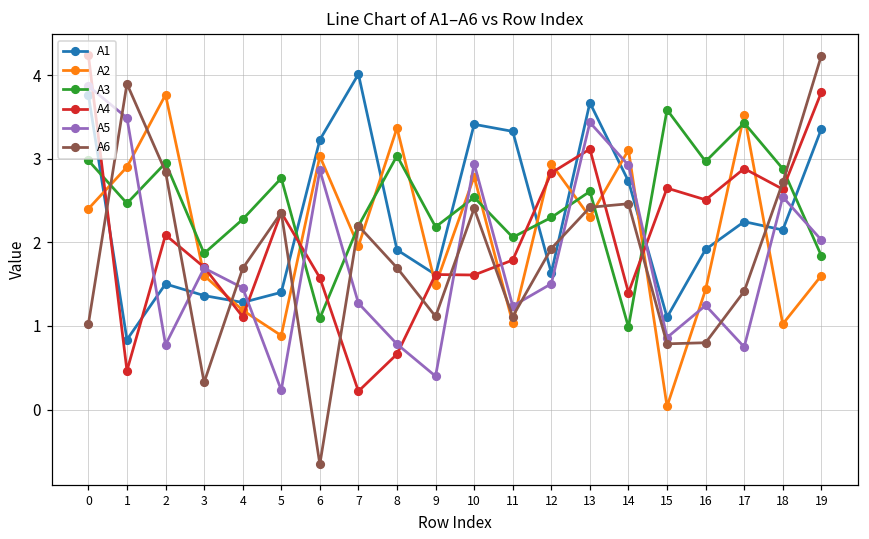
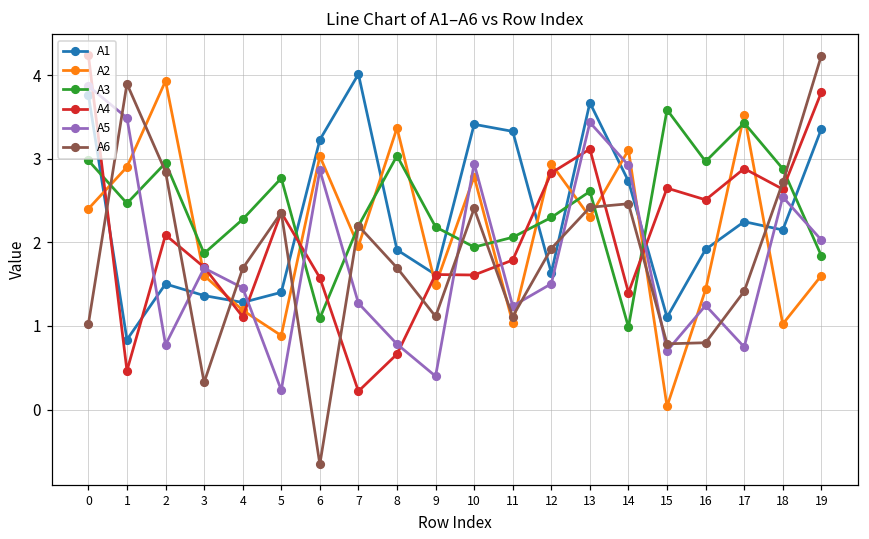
  {
    "A1": {
      "1": 0.8,
      "2": 1.5,
      "3": 1.4,
      "4": 1.3,
      "5": 1.4,
      "6": 3.2,
      "7": 4.0,
      "8": 1.9,
      "10": 3.4,
      "11": 3.3,
      "12": 1.6,
      "13": 3.7,
      "14": 2.7,
      "15": 1.1,
      "16": 1.9,
      "17": 2.2,
      "18": 2.1,
      "19": 3.4
    },
    "A2": {
      "0": 2.4,
      "1": 2.9,
-     "2": 3.8,
+     "2": 3.9,
      "3": 1.6,
      "4": 1.2,
      "5": 0.9,
      "6": 3.0,
      "7": 2.0,
      "8": 3.4,
      "9": 1.5,
      "10": 2.8,
      "11": 1.0,
      "12": 2.9,
      "13": 2.3,
      "14": 3.1,
      "15": 0.0,
      "16": 1.4,
      "17": 3.5,
      "18": 1.0,
      "19": 1.6
    },
    "A3": {
      "0": 3.0,
      "1": 2.5,
      "2": 2.9,
      "3": 1.9,
      "4": 2.3,
      "5": 2.8,
      "6": 1.1,
      "8": 3.0,
      "9": 2.2,
-     "10": 2.5,
+     "10": 1.9,
      "11": 2.1,
      "12": 2.3,
      "13": 2.6,
      "14": 1.0,
      "15": 3.6,
      "16": 3.0,
      "17": 3.4,
      "18": 2.9,
      "19": 1.8
    },
    "A4": {
      "1": 0.5,
      "2": 2.1,
      "4": 1.1,
      "6": 1.6,
      "7": 0.2,
      "8": 0.7,
      "10": 1.6,
      "11": 1.8,
      "12": 2.8,
      "13": 3.1,
      "14": 1.4,
      "15": 2.6,
      "16": 2.5,
      "17": 2.9,
      "18": 2.6,
      "19": 3.8
    },
    "A5": {
      "1": 3.5,
      "2": 0.8,
      "4": 1.5,
      "5": 0.2,
      "6": 2.9,
      "7": 1.3,
      "8": 0.8,
      "9": 0.4,
      "10": 2.9,
      "11": 1.2,
      "12": 1.5,
      "13": 3.4,
      "14": 2.9,
-     "15": 0.9,
+     "15": 0.7,
      "16": 1.2,
      "17": 0.7,
      "18": 2.5,
      "19": 2.0
    },
    "A6": {
      "0": 1.0,
      "1": 3.9,
      "2": 2.8,
      "3": 0.3,
      "4": 1.7,
      "6": -0.7,
      "8": 1.7,
      "9": 1.1,
      "10": 2.4,
      "11": 1.1,
      "12": 1.9,
      "13": 2.4,
      "14": 2.5,
      "15": 0.8,
      "16": 0.8,
      "17": 1.4,
      "18": 2.7,
      "19": 4.2
    }
  }
